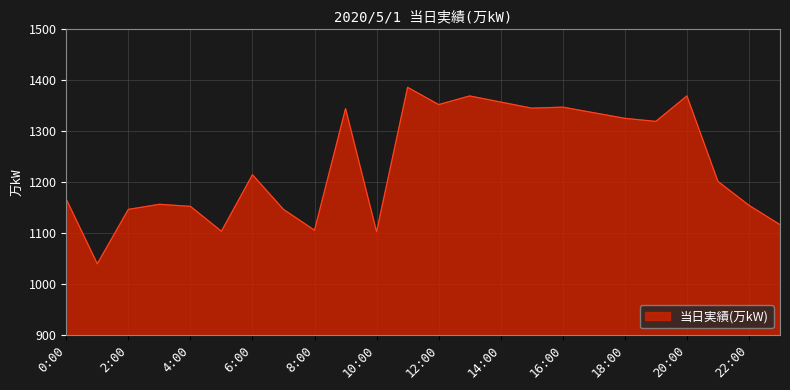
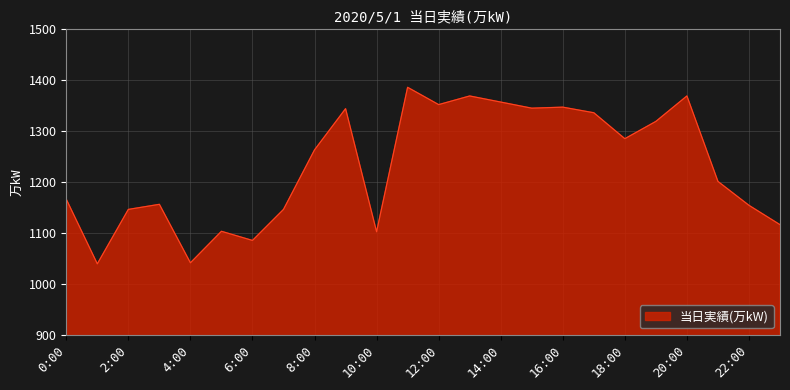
  {
    "0:00": 1170,
    "2:00": 1150,
-   "4:00": 1150,
-   "6:00": 1210,
-   "8:00": 1110,
+   "4:00": 1040,
+   "6:00": 1090,
+   "8:00": 1260,
    "10:00": 1100,
    "12:00": 1350,
    "14:00": 1360,
    "16:00": 1350,
-   "18:00": 1330,
+   "18:00": 1290,
    "20:00": 1370,
    "22:00": 1150
  }
